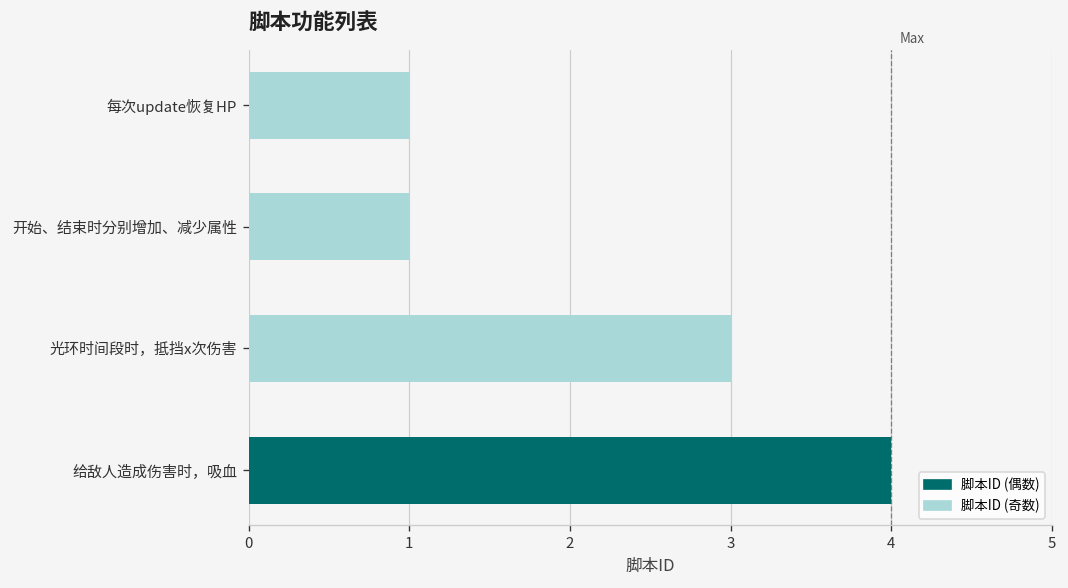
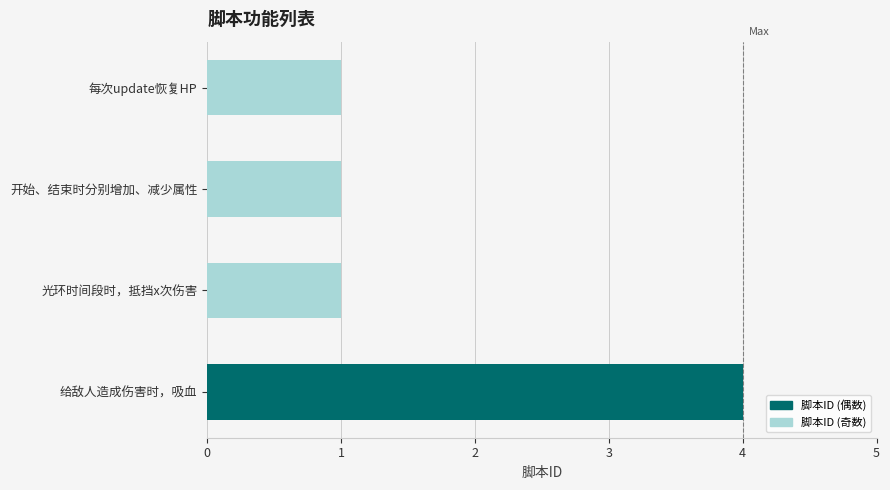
  {
    "每次update恢复HP": 1,
    "开始、结束时分别增加、减少属性": 1,
-   "光环时间段时，抵挡x次伤害": 3,
+   "光环时间段时，抵挡x次伤害": 1,
    "给敌人造成伤害时，吸血": 4
  }
